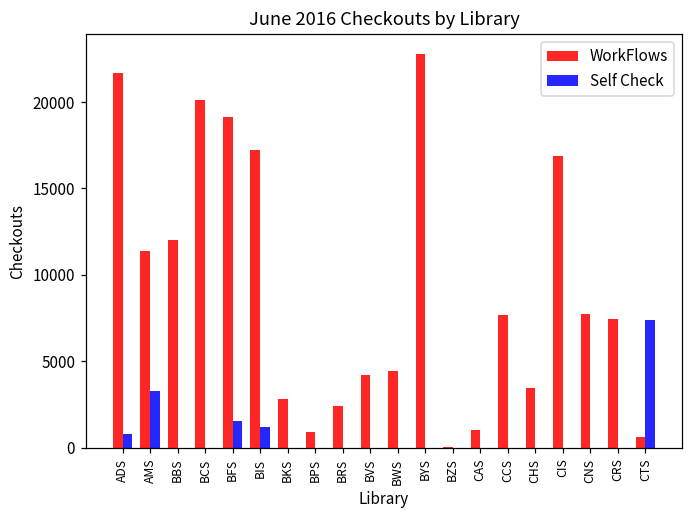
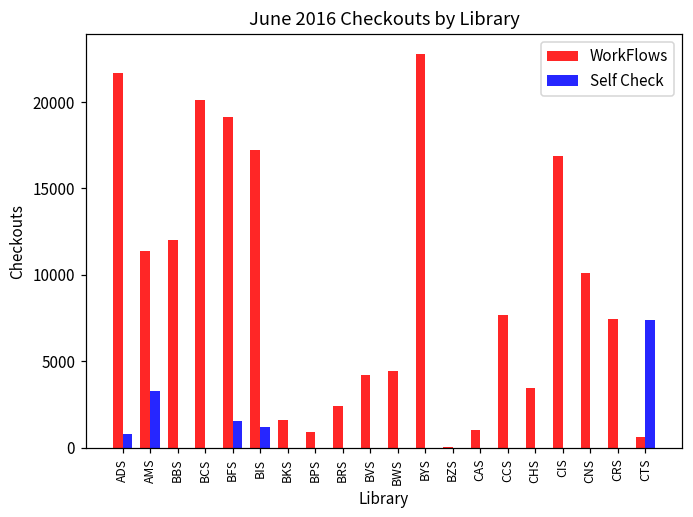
  {
    "WorkFlows": {
      "ADS": 21700,
      "AMS": 11400,
      "BBS": 12000,
      "BCS": 20100,
      "BFS": 19100,
      "BIS": 17300,
-     "BKS": 2800,
+     "BKS": 1600,
      "BPS": 900,
      "BRS": 2400,
      "BVS": 4200,
      "BWS": 4400,
      "BYS": 22800,
      "CAS": 1000,
      "CCS": 7700,
      "CHS": 3500,
      "CIS": 16900,
-     "CNS": 7800,
+     "CNS": 10100,
      "CRS": 7500,
      "CTS": 600
    },
    "Self Check": {
      "ADS": 800,
      "AMS": 3300,
      "BBS": 0,
      "BCS": 0,
      "BFS": 1600,
      "BIS": 1200,
      "BKS": 0,
      "BPS": 0,
      "BRS": 0,
      "BVS": 0,
      "BWS": 0,
      "BYS": 0,
      "BZS": 0,
      "CAS": 0,
      "CCS": 0,
      "CHS": 0,
      "CIS": 0,
      "CNS": 0,
      "CRS": 0,
      "CTS": 7400
    }
  }
